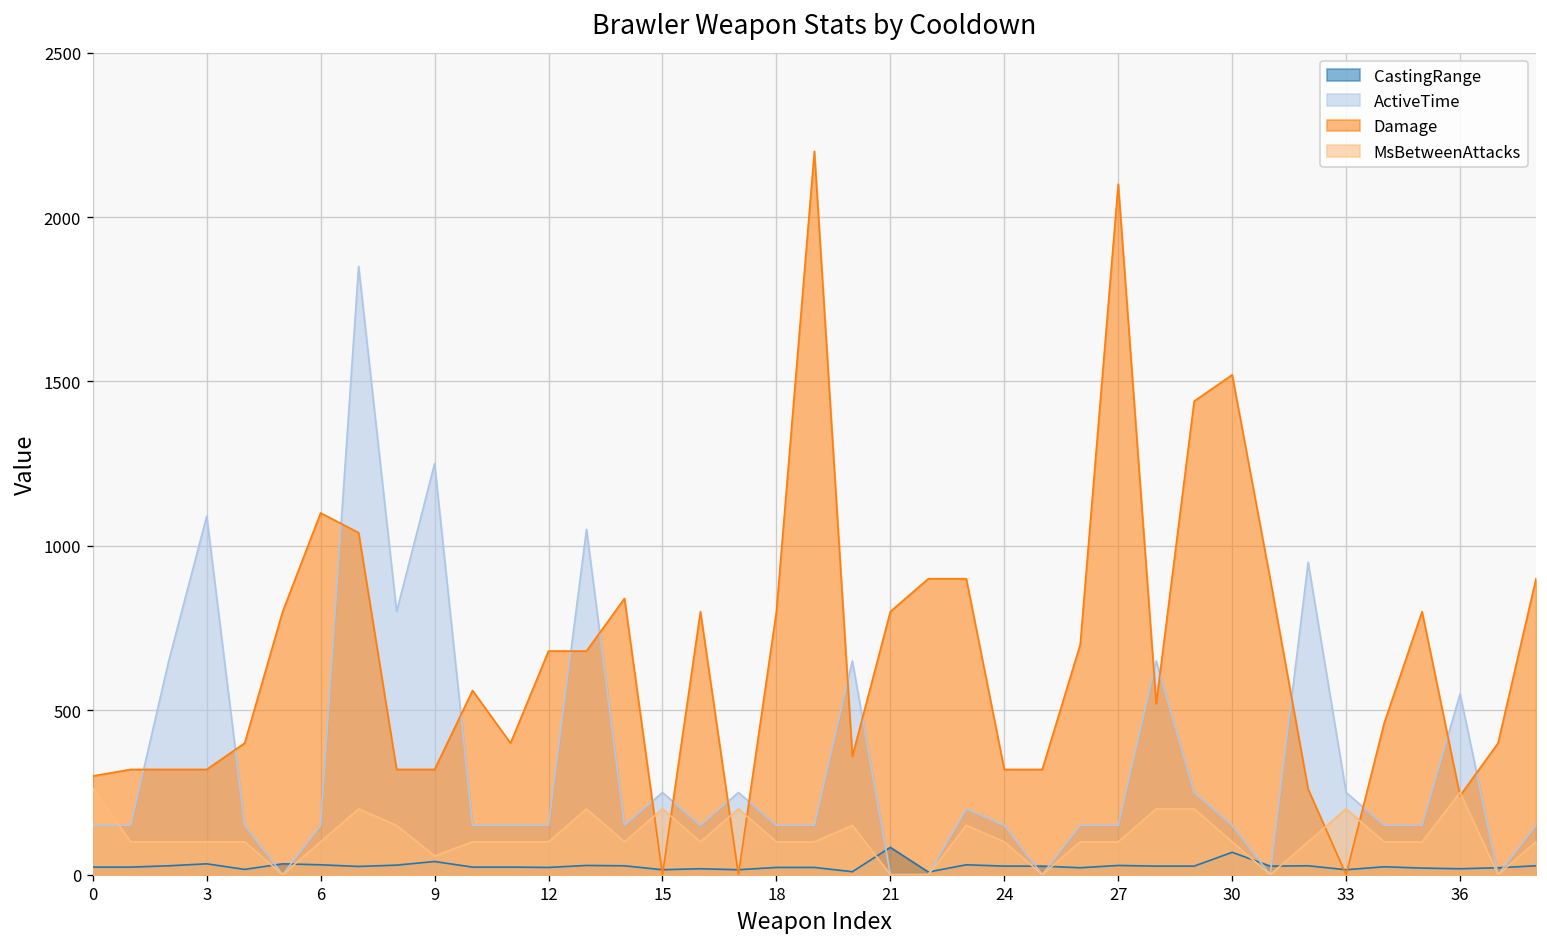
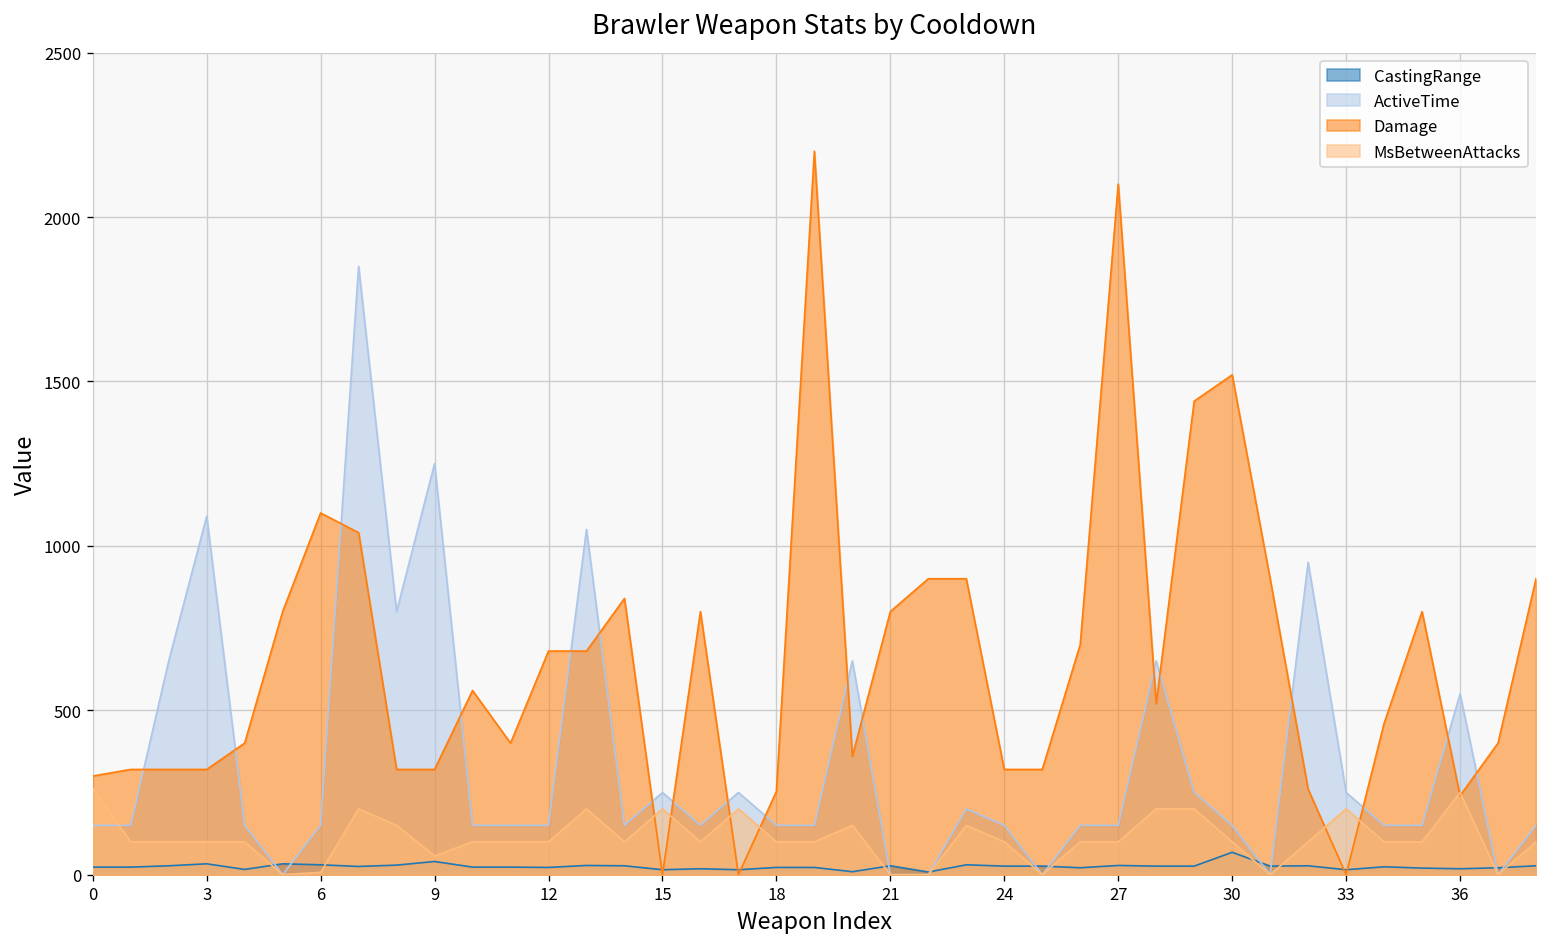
  {
    "CastingRange": {
      "0": 20,
      "3": 30,
      "6": 30,
      "9": 40,
      "12": 20,
      "15": 20,
      "18": 20,
-     "21": 80,
+     "21": 30,
      "24": 30,
      "27": 30,
      "30": 70,
      "33": 20,
      "36": 20
    },
    "ActiveTime": {
      "0": 150,
      "3": 1090,
      "6": 150,
      "9": 1250,
      "12": 150,
      "15": 250,
      "18": 150,
      "24": 150,
      "27": 150,
      "30": 150,
      "33": 250,
      "36": 550
    },
    "Damage": {
      "0": 300,
      "3": 320,
      "6": 1100,
      "9": 320,
      "12": 680,
      "15": 0,
-     "18": 800,
+     "18": 250,
      "21": 800,
      "24": 320,
      "27": 2100,
      "30": 1520,
      "33": 0,
      "36": 240
    },
    "MsBetweenAttacks": {
      "0": 260,
      "3": 100,
-     "6": 100,
+     "6": 10,
      "9": 60,
      "12": 100,
      "15": 200,
      "18": 100,
      "24": 100,
      "27": 100,
      "30": 100,
      "33": 200,
      "36": 250
    }
  }
